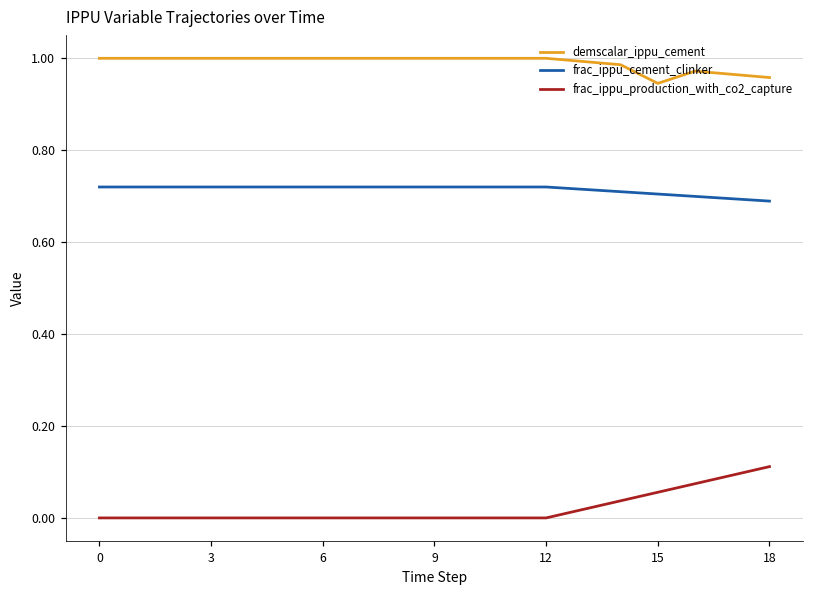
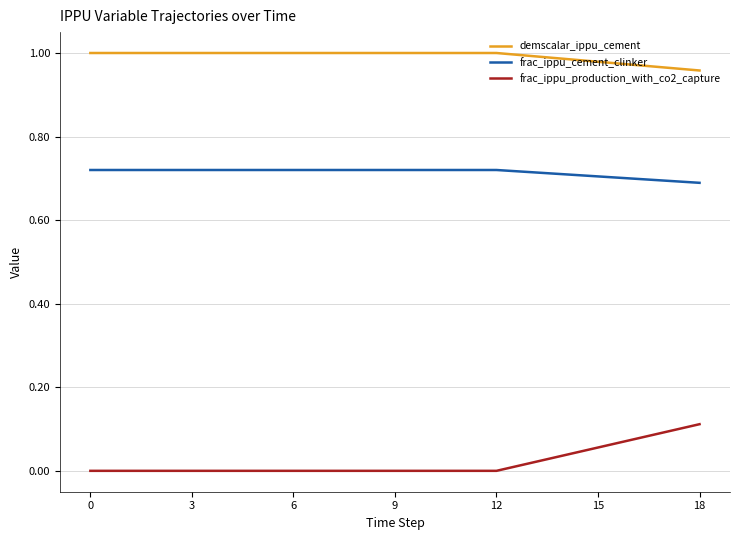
  {
    "demscalar_ippu_cement": {
      "0": 1.00,
      "3": 1.00,
      "6": 1.00,
      "9": 1.00,
      "12": 1.00,
-     "15": 0.95,
+     "15": 0.98,
      "18": 0.96
    },
    "frac_ippu_cement_clinker": {
      "0": 0.72,
      "3": 0.72,
      "6": 0.72,
      "9": 0.72,
      "12": 0.72,
      "15": 0.70,
      "18": 0.69
    },
    "frac_ippu_production_with_co2_capture": {
      "0": 0.00,
      "3": 0.00,
      "6": 0.00,
      "9": 0.00,
      "12": 0.00,
      "15": 0.06,
      "18": 0.11
    }
  }
